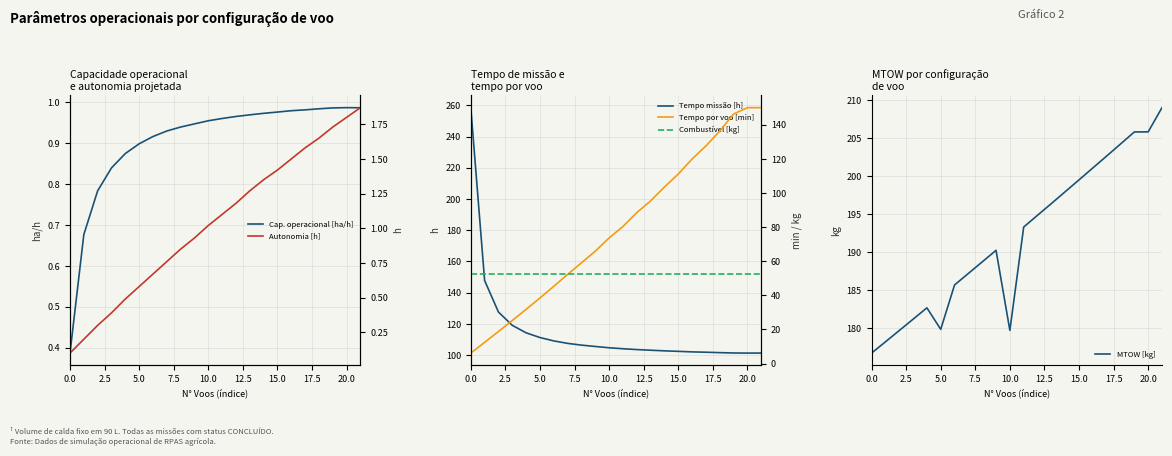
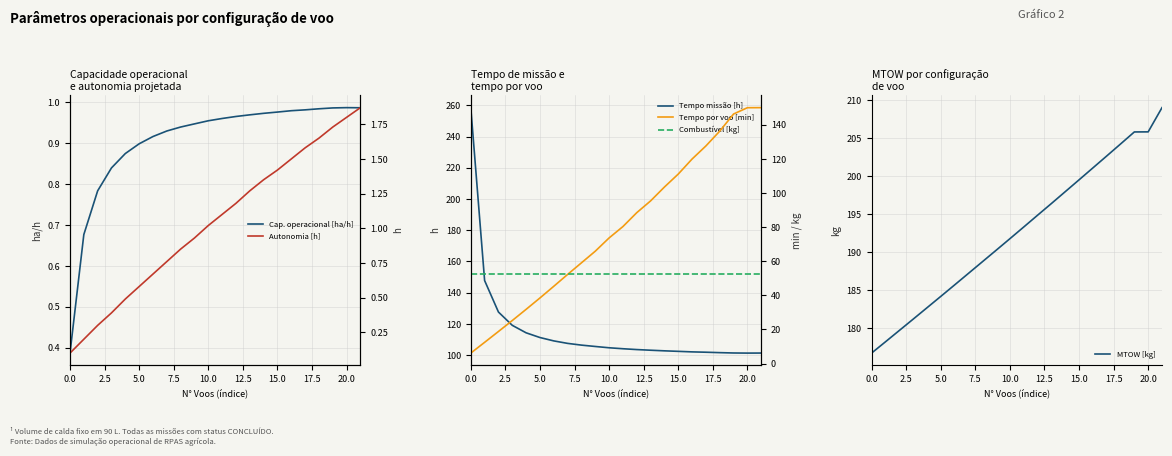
  {
    "MTOW por configuração de voo": {
      "0.0": 177,
-     "5.0": 180,
-     "10.0": 180,
+     "5.0": 184,
+     "10.0": 192,
      "15.0": 200,
      "20.0": 206
    }
  }
